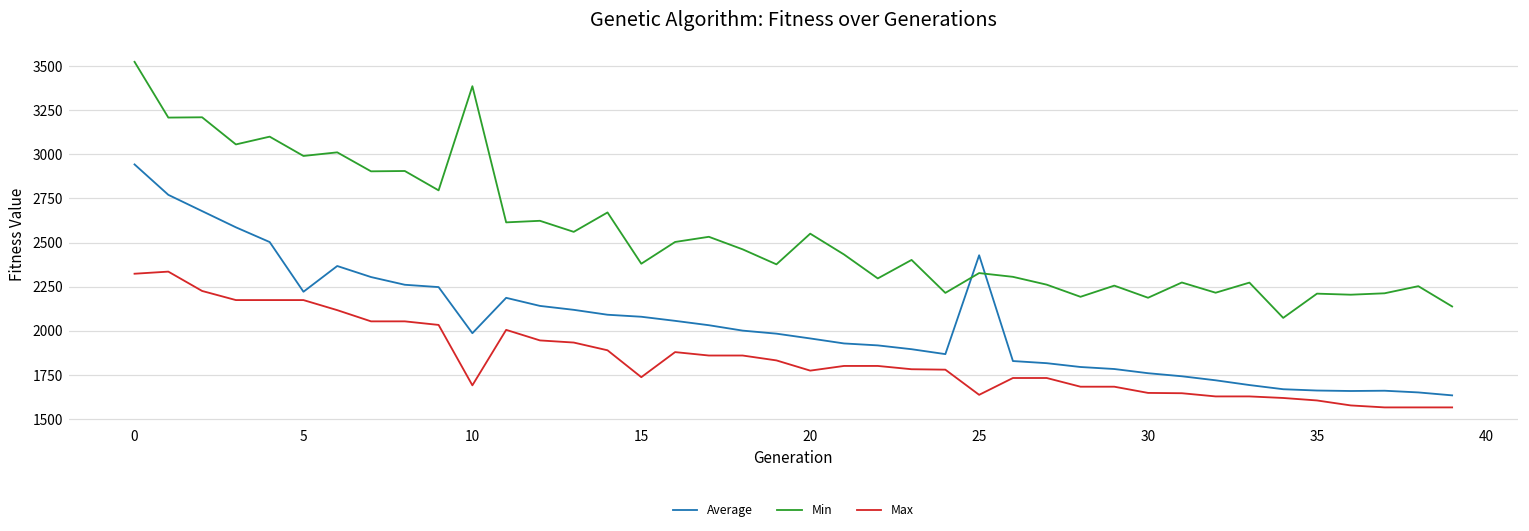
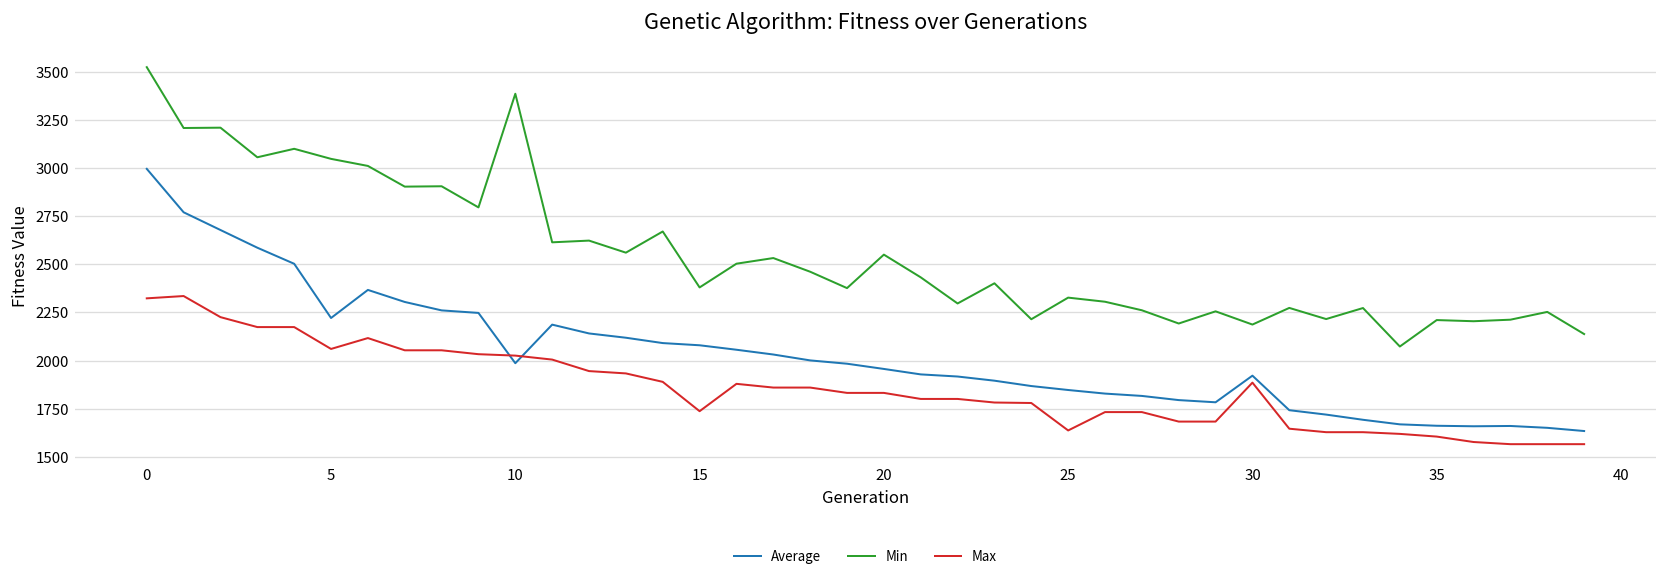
  {
    "Average": {
-     "0": 2940,
+     "0": 3000,
      "5": 2220,
      "10": 1990,
      "15": 2080,
      "20": 1960,
-     "25": 2430,
-     "30": 1760,
+     "25": 1850,
+     "30": 1920,
      "35": 1660
    },
    "Min": {
      "0": 3520,
-     "5": 2990,
+     "5": 3050,
      "10": 3390,
      "15": 2380,
      "20": 2550,
      "25": 2330,
      "30": 2190,
      "35": 2210
    },
    "Max": {
      "0": 2320,
-     "5": 2170,
-     "10": 1690,
+     "5": 2060,
+     "10": 2030,
      "15": 1740,
-     "20": 1770,
+     "20": 1830,
      "25": 1640,
-     "30": 1650,
+     "30": 1890,
      "35": 1600
    }
  }
